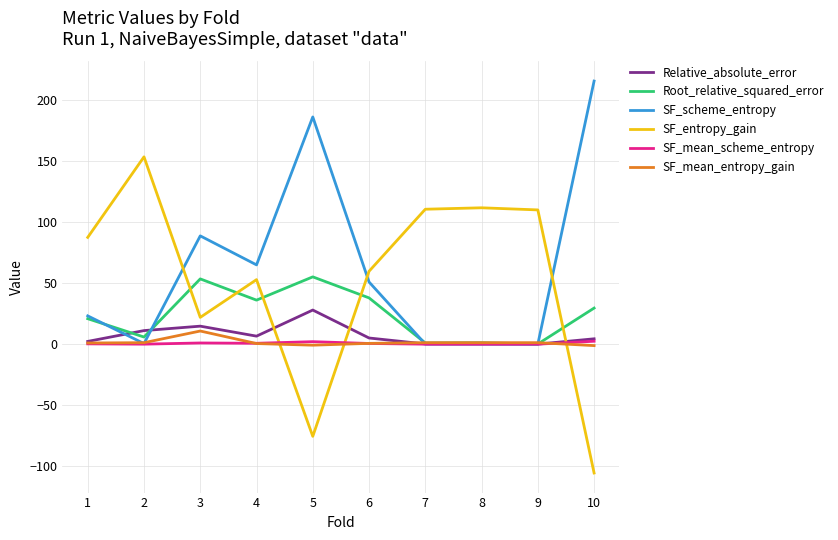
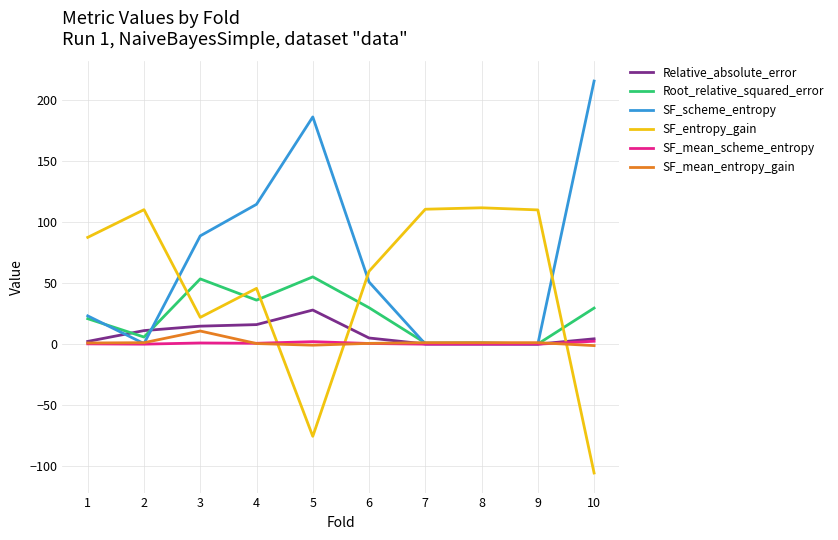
  {
    "Relative_absolute_error": {
      "2": 11,
      "3": 15,
-     "4": 7,
+     "4": 16,
      "5": 28,
      "6": 5
    },
    "Root_relative_squared_error": {
      "1": 21,
      "2": 6,
      "3": 53,
      "4": 36,
      "5": 55,
-     "6": 38,
+     "6": 30,
      "10": 30
    },
    "SF_scheme_entropy": {
      "1": 23,
      "3": 89,
-     "4": 65,
+     "4": 115,
      "5": 186,
      "6": 51,
      "10": 215
    },
    "SF_entropy_gain": {
      "1": 87,
-     "2": 153,
+     "2": 110,
      "3": 22,
-     "4": 53,
+     "4": 46,
      "5": -75,
      "6": 60,
      "7": 110,
      "8": 112,
      "9": 110,
      "10": -105
    },
    "SF_mean_scheme_entropy": {
      "3": 1,
      "5": 2
    },
    "SF_mean_entropy_gain": {
      "3": 11,
      "5": -1,
      "10": -1
    }
  }
